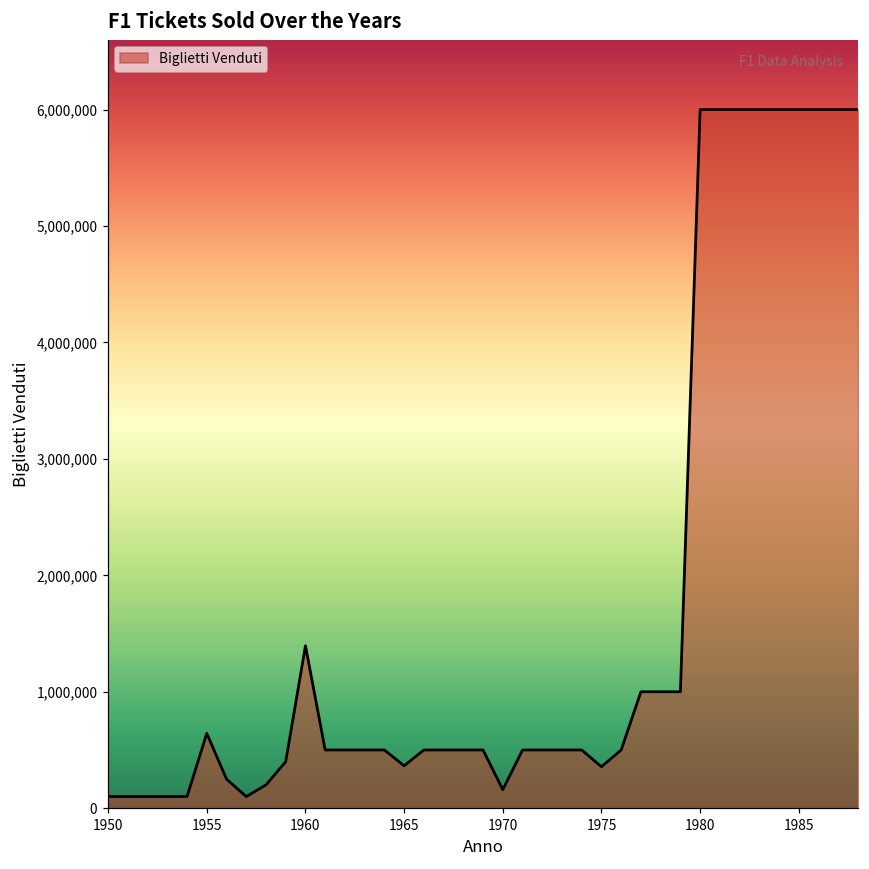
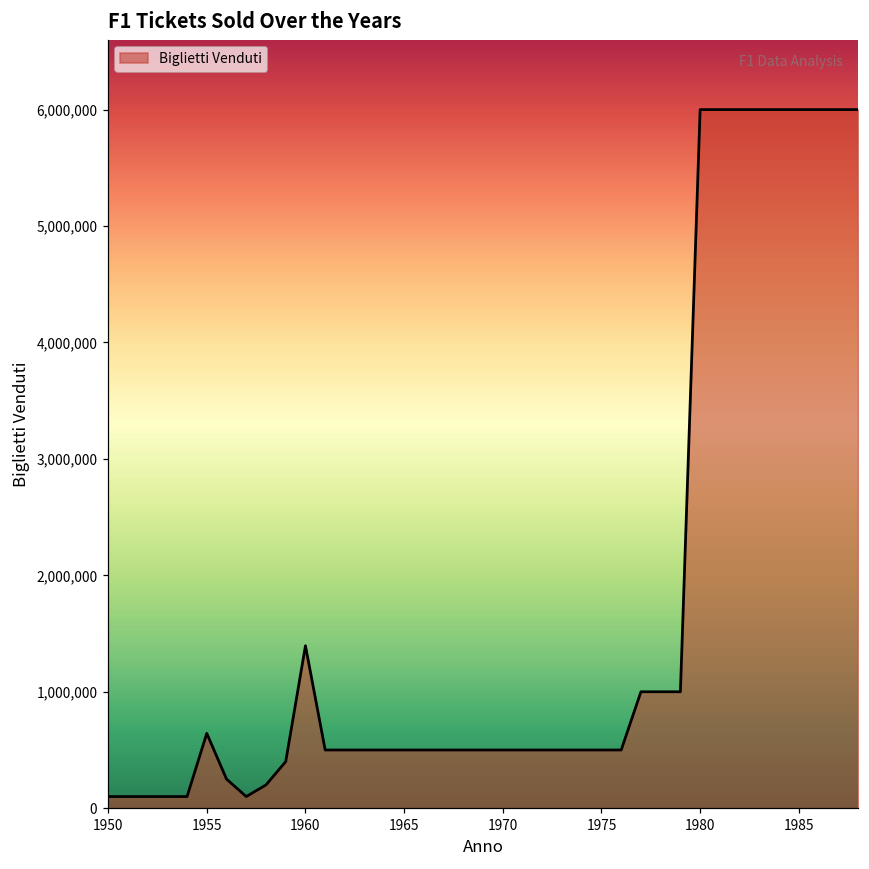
  {
    "1950": "100,000",
    "1955": "640,000",
    "1960": "1,400,000",
-   "1965": "360,000",
-   "1970": "160,000",
-   "1975": "360,000",
+   "1965": "500,000",
+   "1970": "500,000",
+   "1975": "500,000",
    "1980": "6,000,000",
    "1985": "6,000,000"
  }
